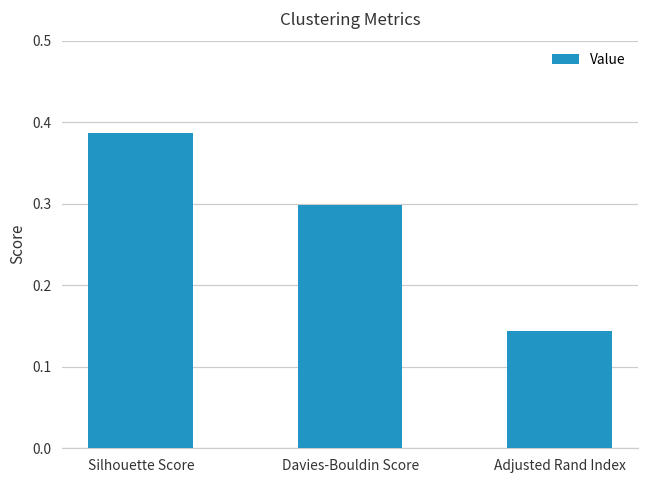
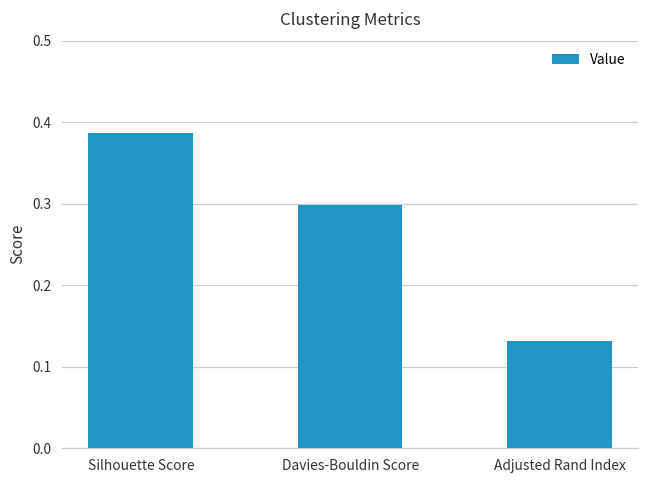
  {
    "Silhouette Score": 0.39,
    "Davies-Bouldin Score": 0.30,
-   "Adjusted Rand Index": 0.14
+   "Adjusted Rand Index": 0.13
  }
